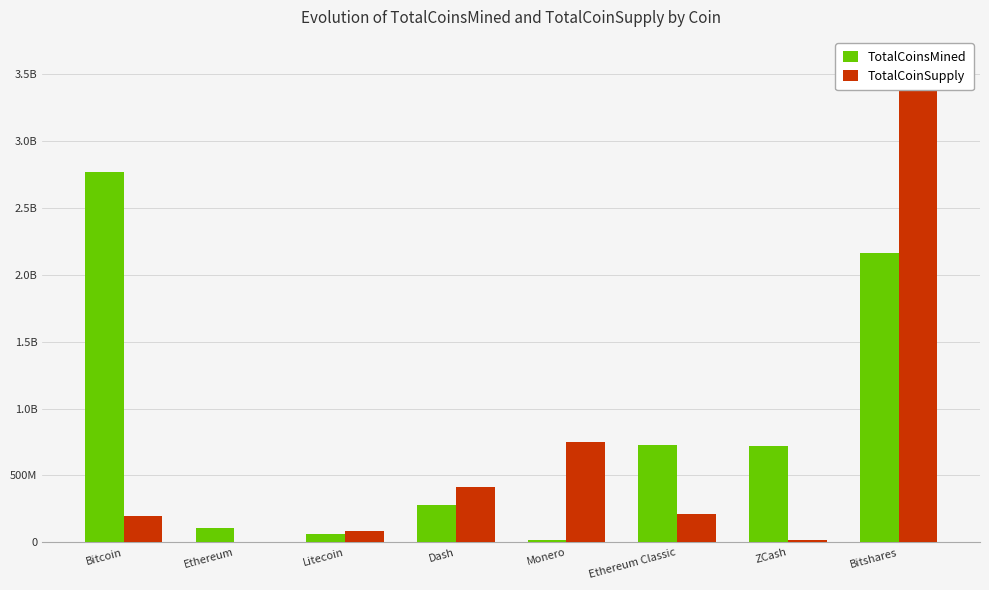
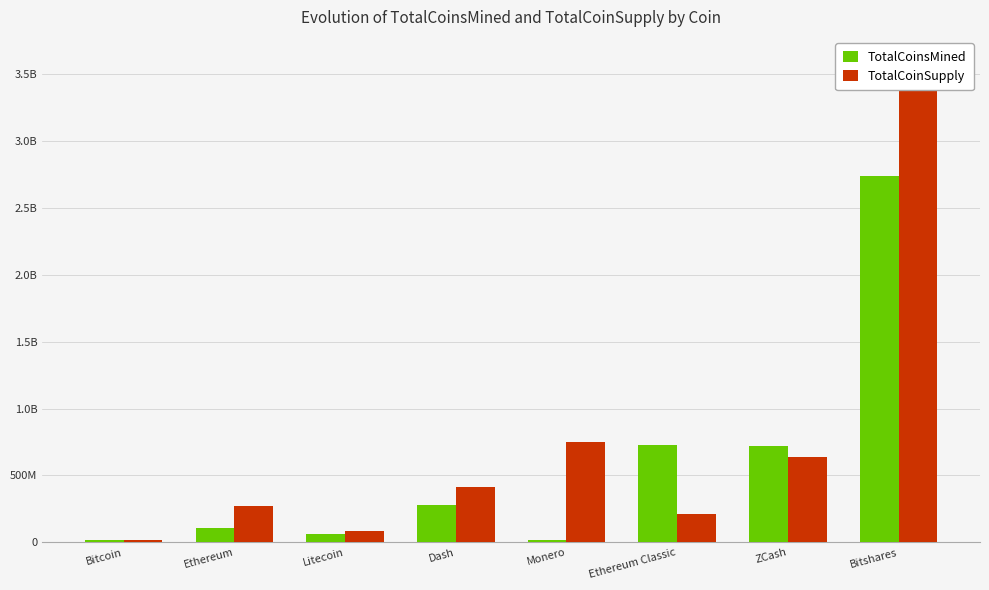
  {
    "TotalCoinsMined": {
-     "Bitcoin": 2770000000,
+     "Bitcoin": 20000000,
      "Ethereum": 110000000,
      "Litecoin": 60000000,
      "Dash": 280000000,
      "Ethereum Classic": 730000000,
      "ZCash": 720000000,
-     "Bitshares": 2160000000
+     "Bitshares": 2740000000
    },
    "TotalCoinSupply": {
-     "Bitcoin": 200000000,
-     "Ethereum": 0,
+     "Bitcoin": 20000000,
+     "Ethereum": 270000000,
      "Litecoin": 80000000,
      "Dash": 410000000,
      "Monero": 750000000,
      "Ethereum Classic": 210000000,
-     "ZCash": 20000000
+     "ZCash": 640000000
    }
  }
